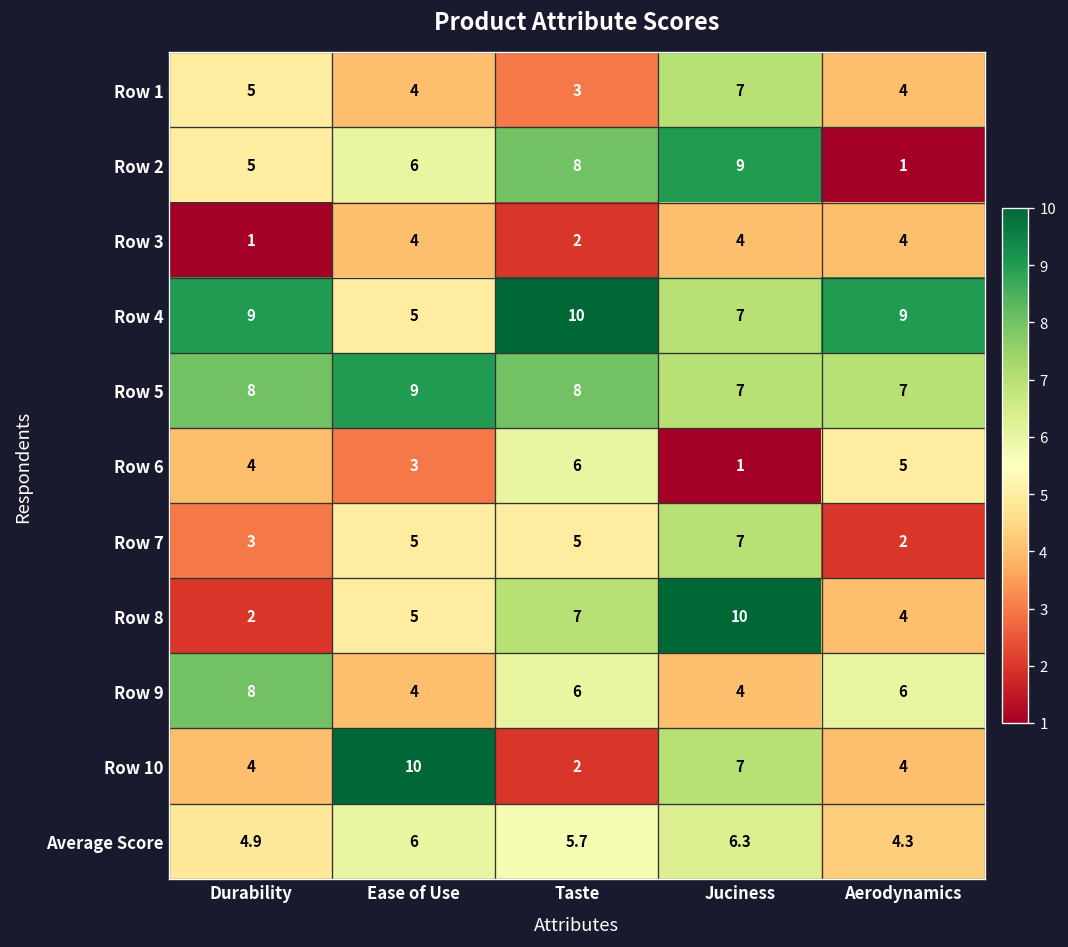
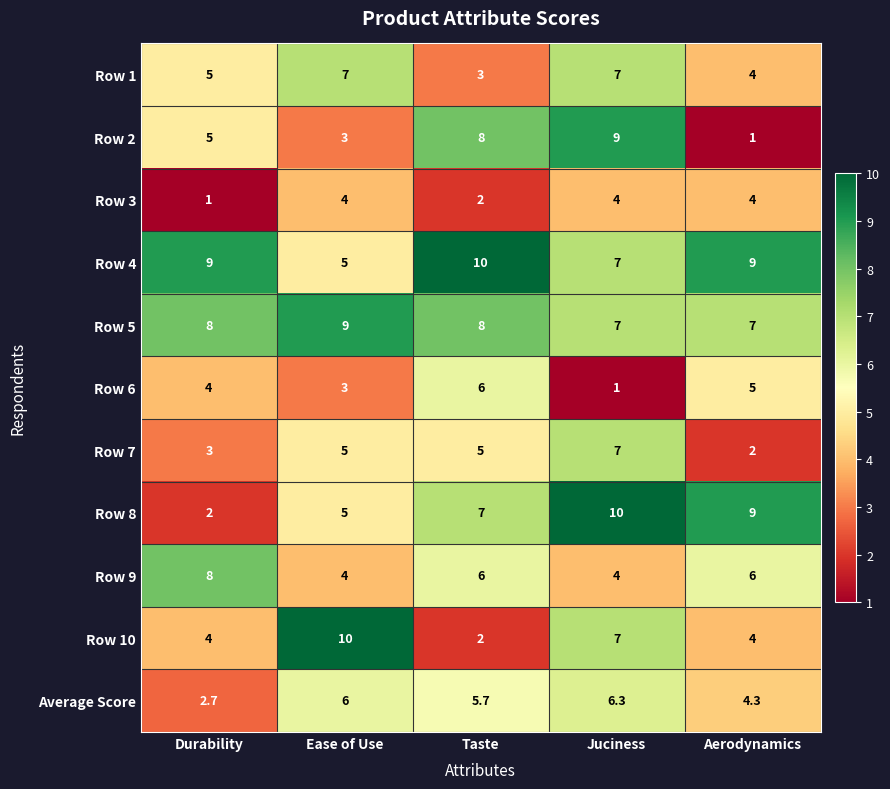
  {
    "Row 1": {
      "Durability": 5,
-     "Ease of Use": 4,
+     "Ease of Use": 7,
      "Taste": 3,
      "Juciness": 7,
      "Aerodynamics": 4
    },
    "Row 2": {
      "Durability": 5,
-     "Ease of Use": 6,
+     "Ease of Use": 3,
      "Taste": 8,
      "Juciness": 9,
      "Aerodynamics": 1
    },
    "Row 3": {
      "Durability": 1,
      "Ease of Use": 4,
      "Taste": 2,
      "Juciness": 4,
      "Aerodynamics": 4
    },
    "Row 4": {
      "Durability": 9,
      "Ease of Use": 5,
      "Taste": 10,
      "Juciness": 7,
      "Aerodynamics": 9
    },
    "Row 5": {
      "Durability": 8,
      "Ease of Use": 9,
      "Taste": 8,
      "Juciness": 7,
      "Aerodynamics": 7
    },
    "Row 6": {
      "Durability": 4,
      "Ease of Use": 3,
      "Taste": 6,
      "Juciness": 1,
      "Aerodynamics": 5
    },
    "Row 7": {
      "Durability": 3,
      "Ease of Use": 5,
      "Taste": 5,
      "Juciness": 7,
      "Aerodynamics": 2
    },
    "Row 8": {
      "Durability": 2,
      "Ease of Use": 5,
      "Taste": 7,
      "Juciness": 10,
-     "Aerodynamics": 4
+     "Aerodynamics": 9
    },
    "Row 9": {
      "Durability": 8,
      "Ease of Use": 4,
      "Taste": 6,
      "Juciness": 4,
      "Aerodynamics": 6
    },
    "Row 10": {
      "Durability": 4,
      "Ease of Use": 10,
      "Taste": 2,
      "Juciness": 7,
      "Aerodynamics": 4
    },
    "Average Score": {
-     "Durability": 4.9,
+     "Durability": 2.7,
      "Ease of Use": 6,
      "Taste": 5.7,
      "Juciness": 6.3,
      "Aerodynamics": 4.3
    }
  }
